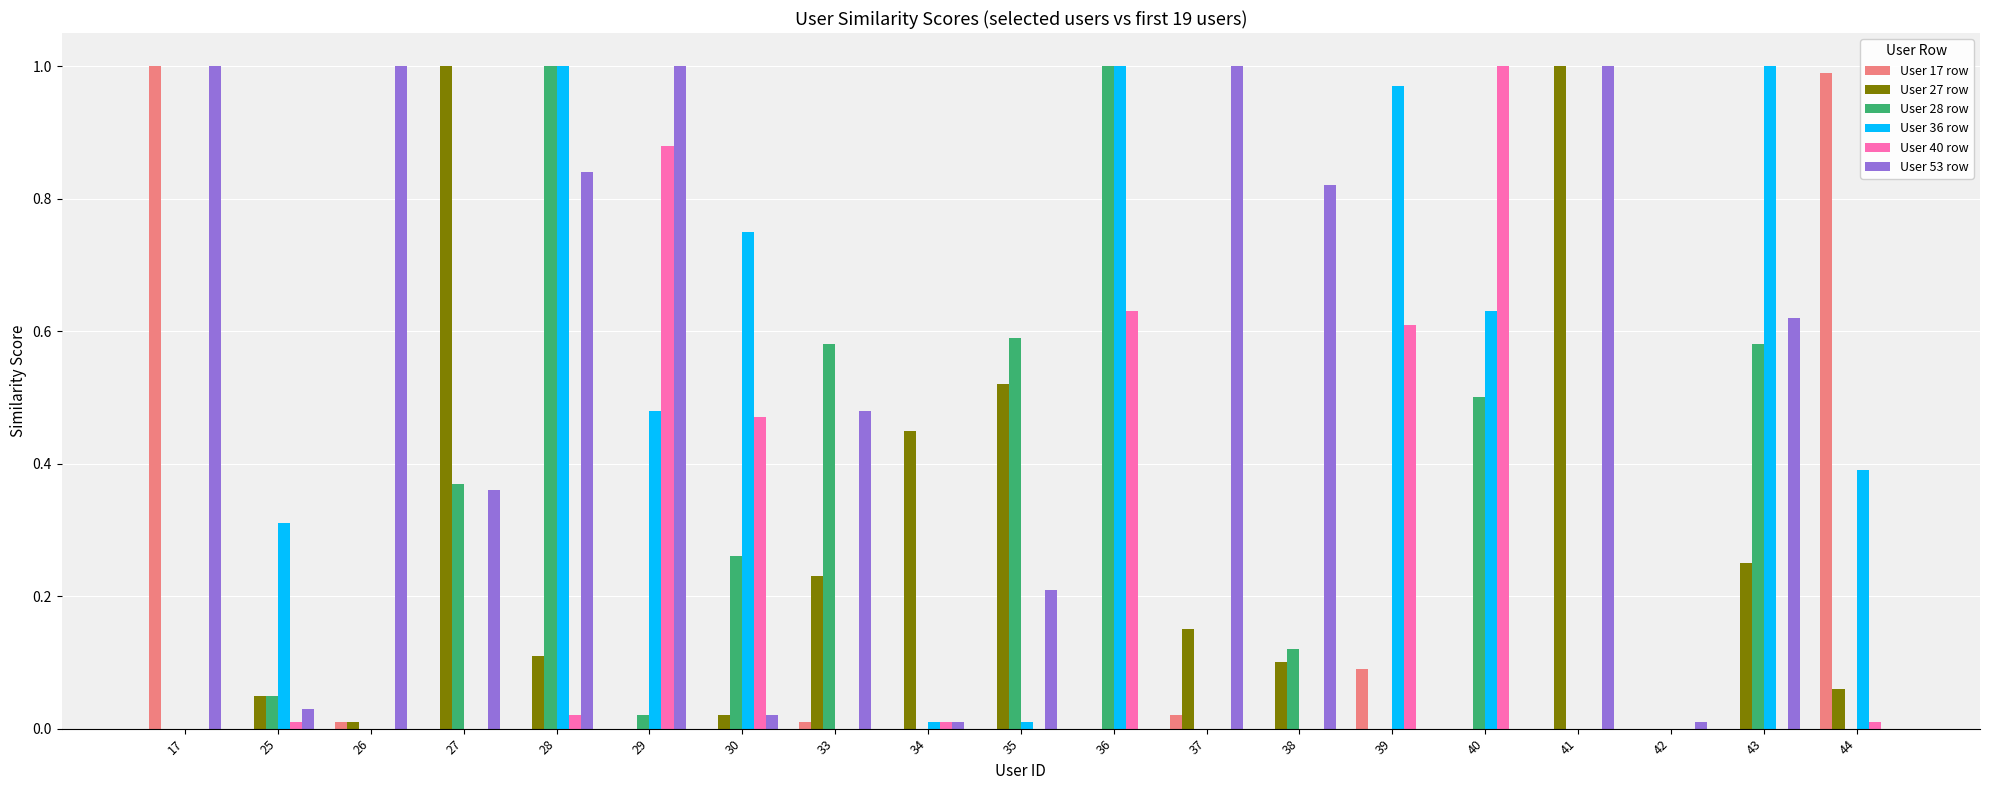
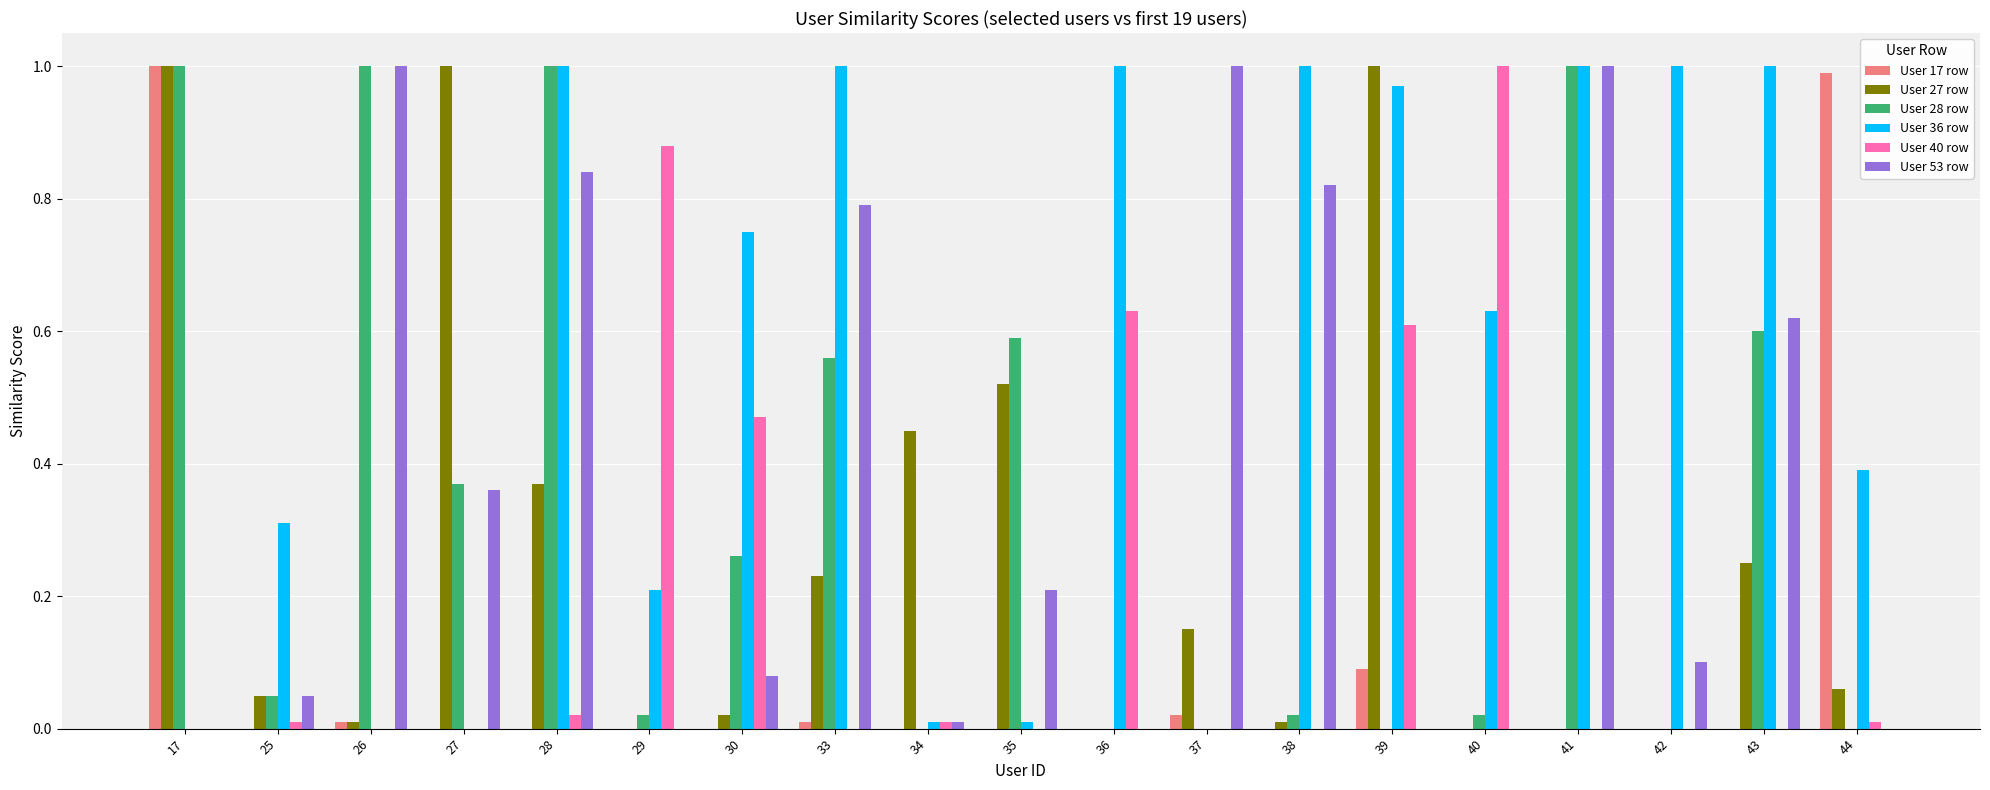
  {
    "User 27 row": {
-     "17": 0,
+     "17": 1,
      "25": 0.05,
      "26": 0.01,
      "27": 1.00,
-     "28": 0.11,
+     "28": 0.37,
      "29": 0.00,
      "30": 0.02,
      "33": 0.23,
      "34": 0.45,
      "35": 0.52,
      "36": 0.00,
      "37": 0.15,
-     "38": 0.10,
-     "39": 0,
+     "38": 0.01,
+     "39": 1,
      "40": 0.00,
-     "41": 1,
+     "41": 0,
      "42": 0.00,
      "43": 0.25,
      "44": 0.06
    },
    "User 28 row": {
-     "17": 0,
+     "17": 1,
      "25": 0.05,
-     "26": 0,
+     "26": 1,
      "27": 0.37,
      "28": 1.00,
      "29": 0.02,
      "30": 0.26,
-     "33": 0.58,
+     "33": 0.56,
      "34": 0.00,
      "35": 0.59,
-     "36": 1,
+     "36": 0,
      "37": 0.00,
-     "38": 0.12,
+     "38": 0.02,
      "39": 0.00,
-     "40": 0.50,
-     "41": 0,
+     "40": 0.02,
+     "41": 1,
      "42": 0.00,
-     "43": 0.58,
+     "43": 0.60,
      "44": 0.00
    },
    "User 36 row": {
      "17": 0.00,
      "25": 0.31,
      "26": 0.00,
      "27": 0.00,
      "28": 1.00,
-     "29": 0.48,
+     "29": 0.21,
      "30": 0.75,
-     "33": 0,
+     "33": 1,
      "34": 0.01,
      "35": 0.01,
      "36": 1.00,
      "37": 0.00,
-     "38": 0,
+     "38": 1,
      "39": 0.97,
      "40": 0.63,
-     "41": 0,
-     "42": 0,
+     "41": 1,
+     "42": 1,
      "43": 1.00,
      "44": 0.39
    },
    "User 53 row": {
-     "17": 1,
-     "25": 0.03,
+     "17": 0,
+     "25": 0.05,
      "26": 1.00,
      "27": 0.36,
      "28": 0.84,
-     "29": 1,
-     "30": 0.02,
-     "33": 0.48,
+     "29": 0,
+     "30": 0.08,
+     "33": 0.79,
      "34": 0.01,
      "35": 0.21,
      "36": 0.00,
      "37": 1.00,
      "38": 0.82,
      "39": 0.00,
      "40": 0.00,
      "41": 1.00,
-     "42": 0.01,
+     "42": 0.10,
      "43": 0.62,
      "44": 0.00
    }
  }
